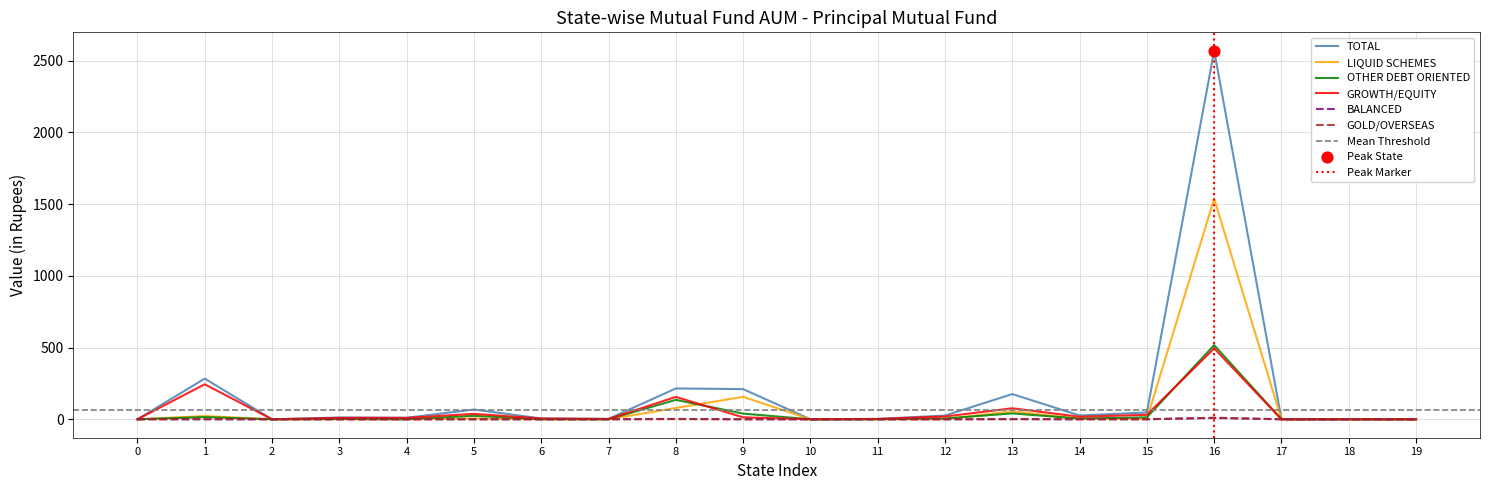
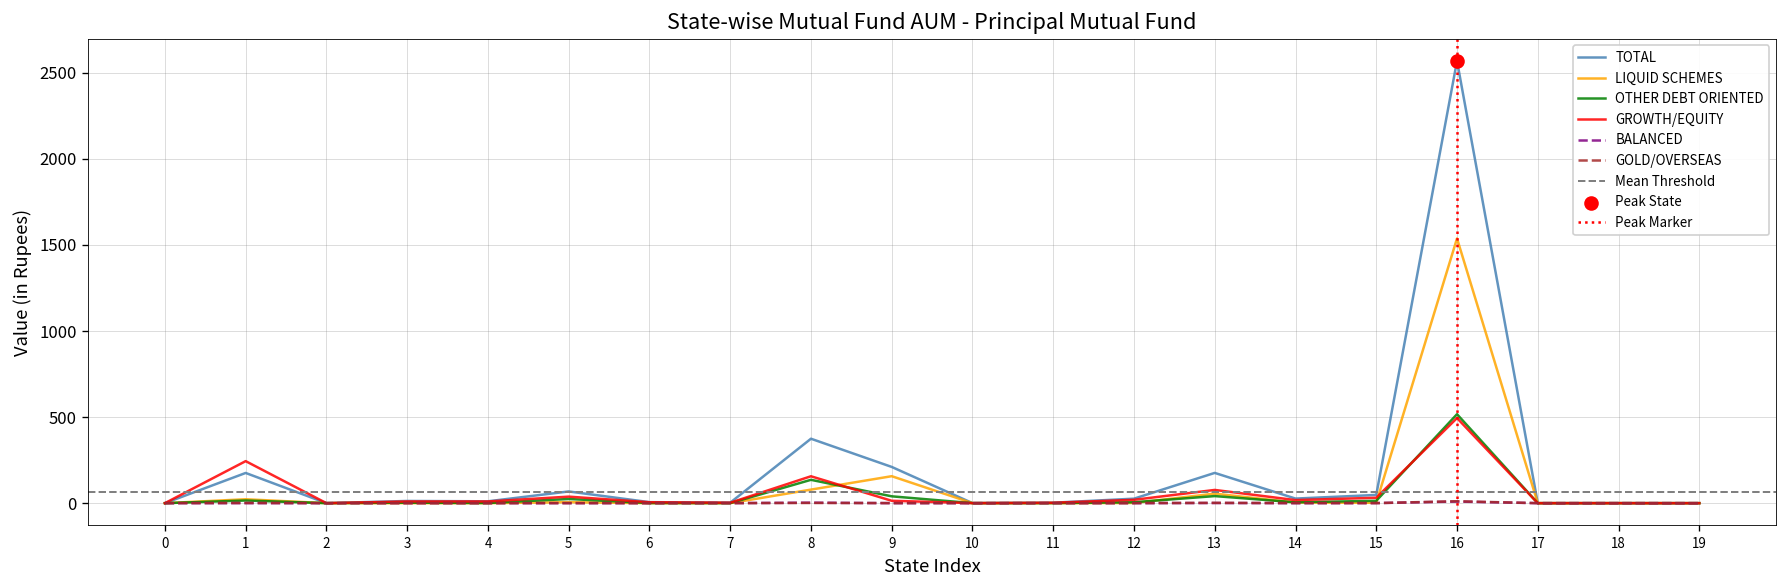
  {
    "TOTAL": {
-     "1": 280,
+     "1": 180,
      "5": 70,
-     "8": 220,
+     "8": 370,
      "9": 210,
      "13": 180
    },
    "LIQUID SCHEMES": {
      "8": 80,
      "9": 160,
      "16": 1540
    },
    "OTHER DEBT ORIENTED": {
      "8": 140,
      "9": 40,
      "16": 520
    },
    "GOLD/OVERSEAS": {
      "8": 0,
      "13": 0,
      "16": 10
    }
  }
